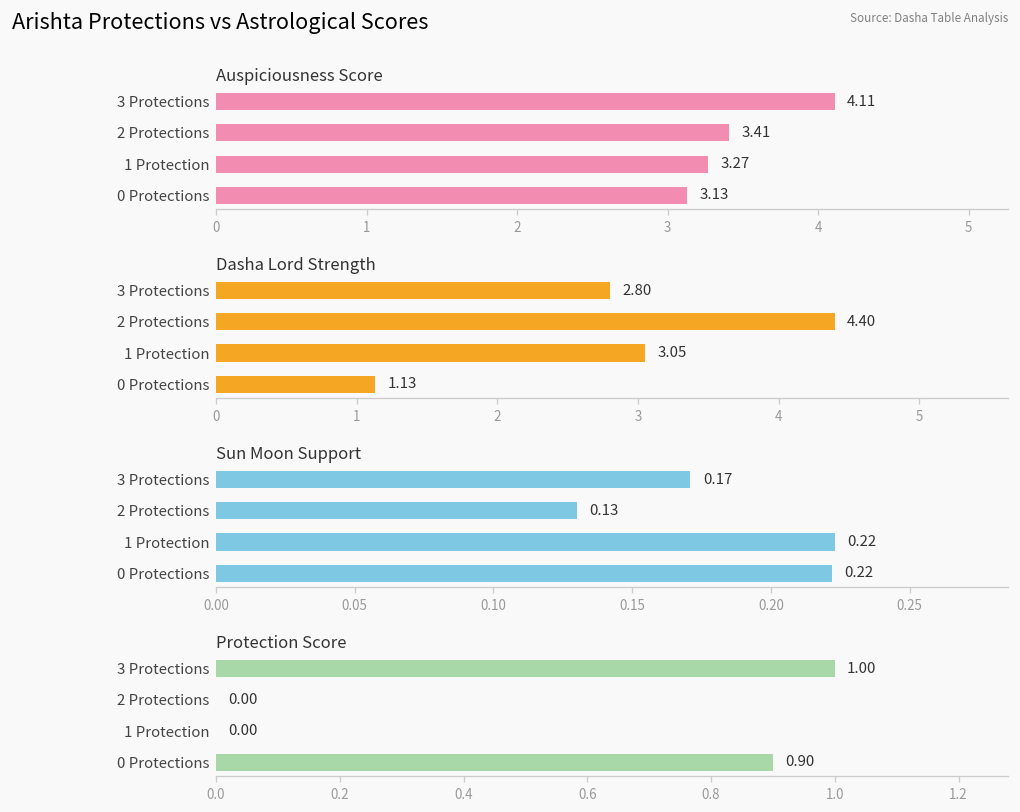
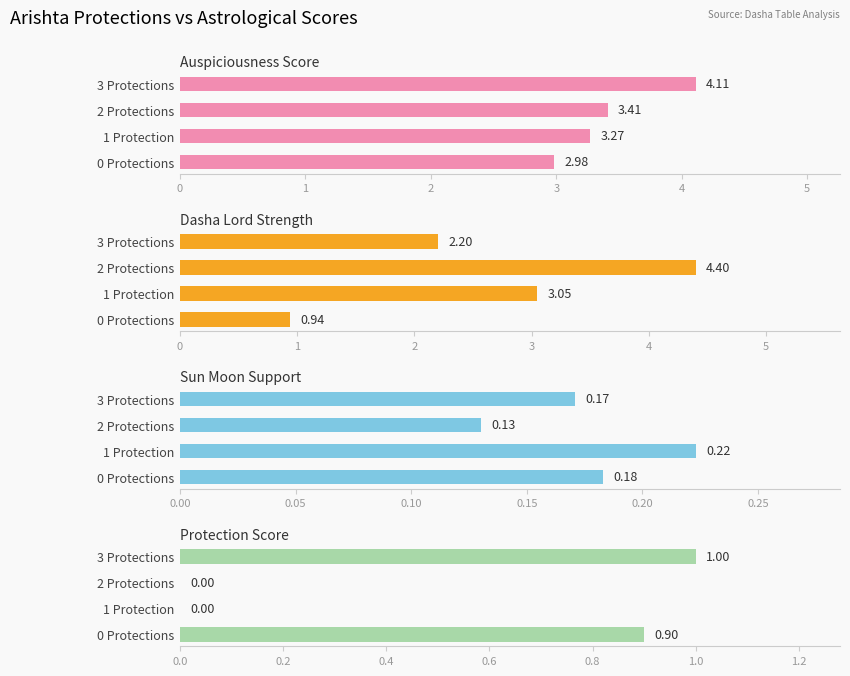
  {
    "Auspiciousness Score": {
      "3 Protections": 4.11,
      "2 Protections": 3.41,
      "1 Protection": 3.27,
-     "0 Protections": 3.13
+     "0 Protections": 2.98
    },
    "Dasha Lord Strength": {
-     "3 Protections": 2.80,
+     "3 Protections": 2.20,
      "2 Protections": 4.40,
      "1 Protection": 3.05,
-     "0 Protections": 1.13
+     "0 Protections": 0.94
    },
    "Sun Moon Support": {
      "3 Protections": 0.17,
      "2 Protections": 0.13,
      "1 Protection": 0.22,
-     "0 Protections": 0.22
+     "0 Protections": 0.18
    },
    "Protection Score": {
      "3 Protections": 1.00,
      "2 Protections": 0.00,
      "1 Protection": 0.00,
      "0 Protections": 0.90
    }
  }
